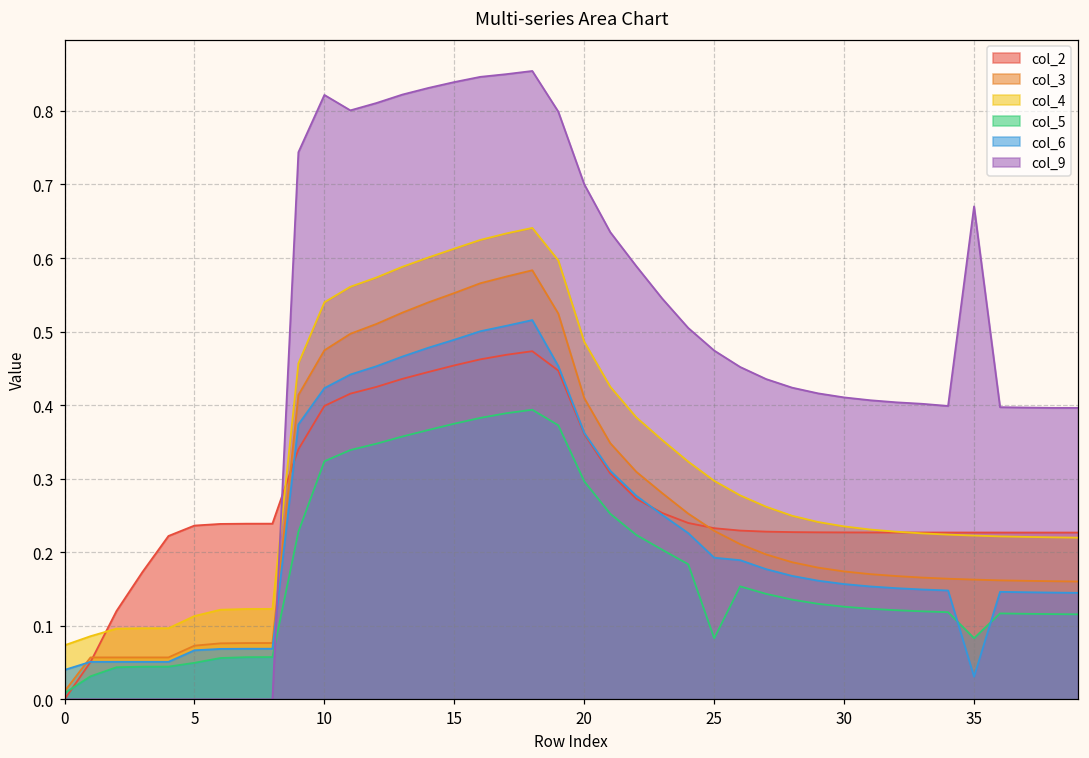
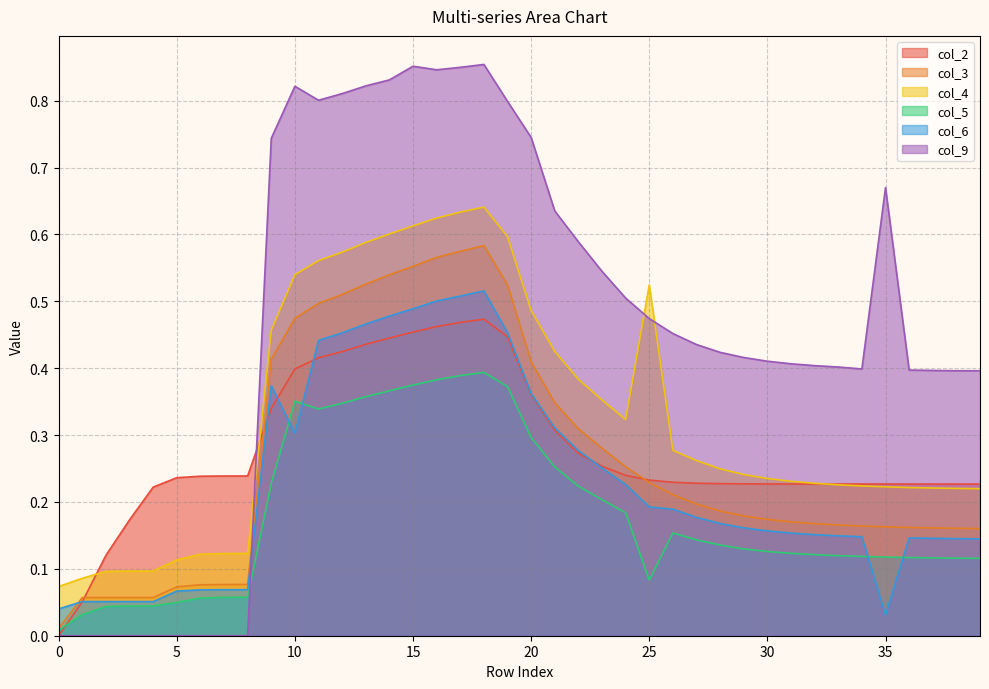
  {
    "col_4": {
      "0": 0.07,
      "5": 0.11,
      "10": 0.54,
      "15": 0.61,
      "20": 0.49,
-     "25": 0.30,
+     "25": 0.52,
      "30": 0.24,
      "35": 0.22
    },
    "col_5": {
      "5": 0.05,
-     "10": 0.32,
+     "10": 0.35,
      "15": 0.37,
      "20": 0.30,
      "25": 0.08,
      "30": 0.13,
-     "35": 0.08
+     "35": 0.12
    },
    "col_6": {
      "0": 0.04,
      "5": 0.07,
-     "10": 0.42,
+     "10": 0.30,
      "15": 0.49,
      "25": 0.19,
      "30": 0.16,
      "35": 0.03
    },
    "col_9": {
      "5": 0.00,
      "10": 0.82,
-     "15": 0.84,
-     "20": 0.70,
+     "15": 0.85,
+     "20": 0.75,
      "25": 0.47,
      "30": 0.41,
      "35": 0.67
    }
  }
